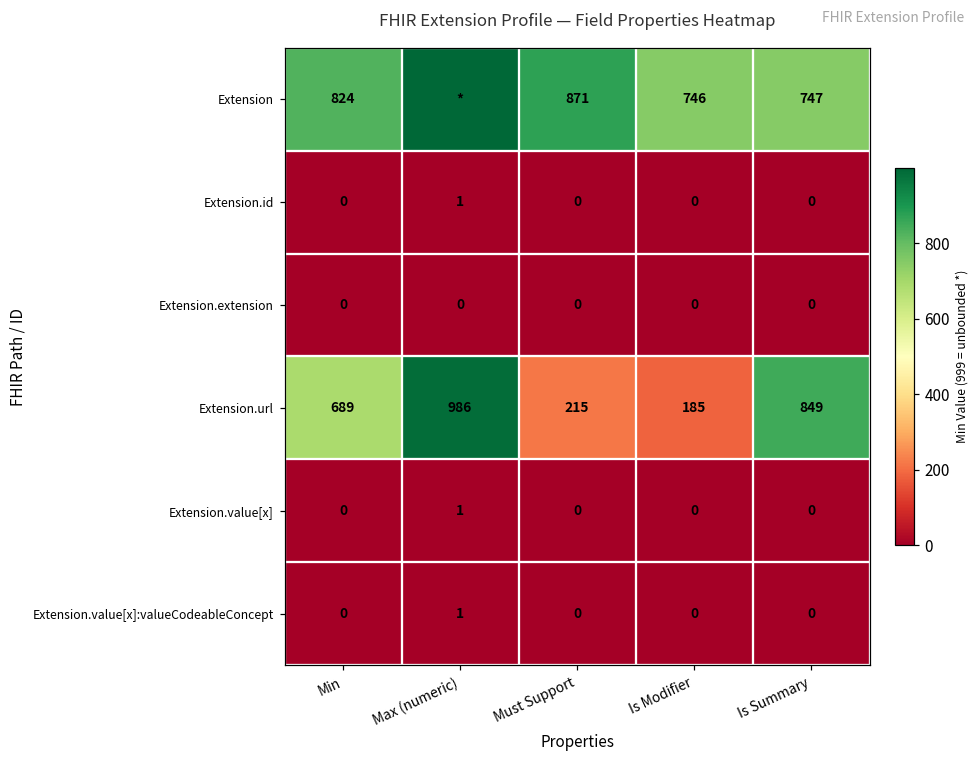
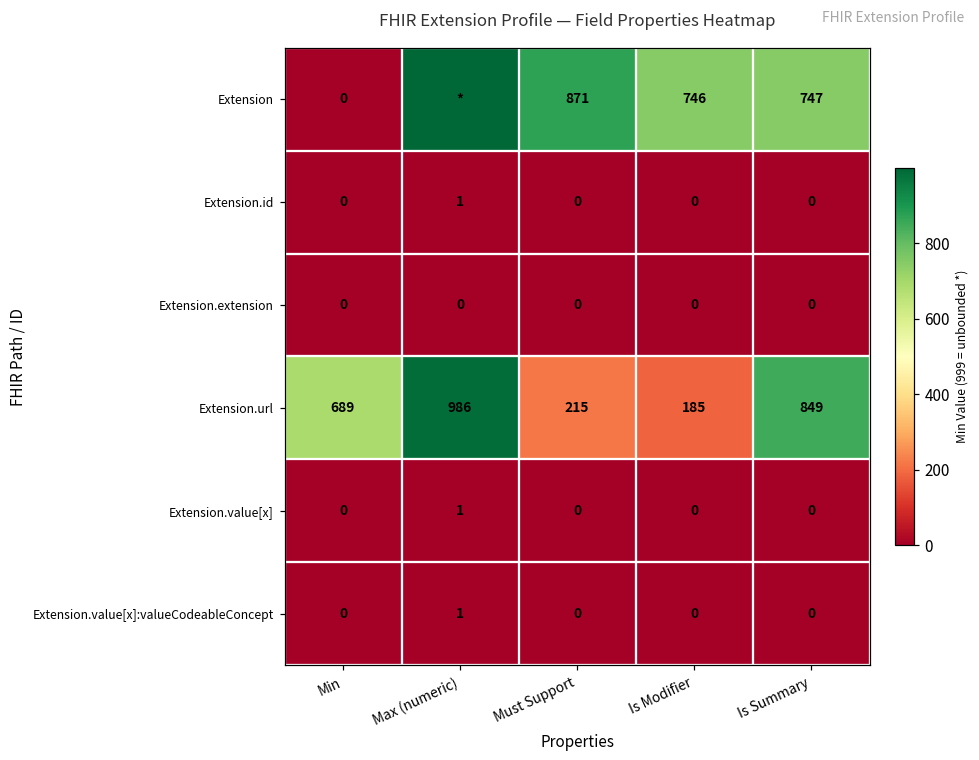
  {
    "Extension": {
-     "Min": 824,
+     "Min": 0,
      "Must Support": 871,
      "Is Modifier": 746,
      "Is Summary": 747
    },
    "Extension.id": {
      "Min": 0,
      "Max (numeric)": 1,
      "Must Support": 0,
      "Is Modifier": 0,
      "Is Summary": 0
    },
    "Extension.extension": {
      "Min": 0,
      "Max (numeric)": 0,
      "Must Support": 0,
      "Is Modifier": 0,
      "Is Summary": 0
    },
    "Extension.url": {
      "Min": 689,
      "Max (numeric)": 986,
      "Must Support": 215,
      "Is Modifier": 185,
      "Is Summary": 849
    },
    "Extension.value[x]": {
      "Min": 0,
      "Max (numeric)": 1,
      "Must Support": 0,
      "Is Modifier": 0,
      "Is Summary": 0
    },
    "Extension.value[x]:valueCodeableConcept": {
      "Min": 0,
      "Max (numeric)": 1,
      "Must Support": 0,
      "Is Modifier": 0,
      "Is Summary": 0
    }
  }
